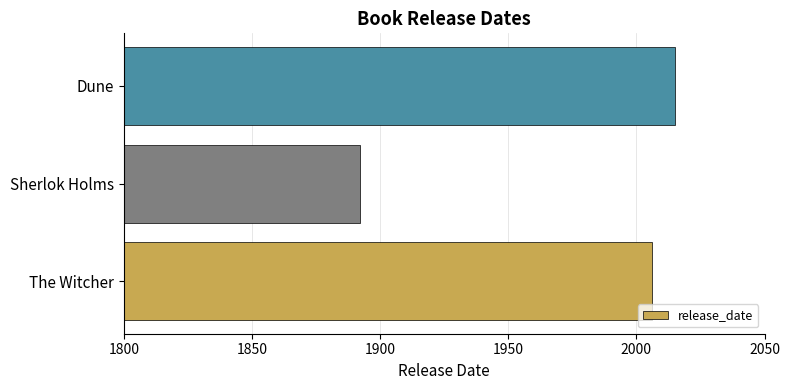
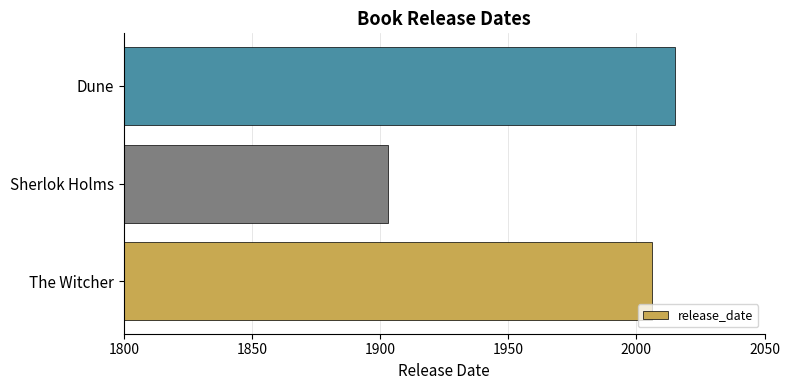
  {
    "Dune": 2015,
-   "Sherlok Holms": 1892,
+   "Sherlok Holms": 1903,
    "The Witcher": 2006
  }
